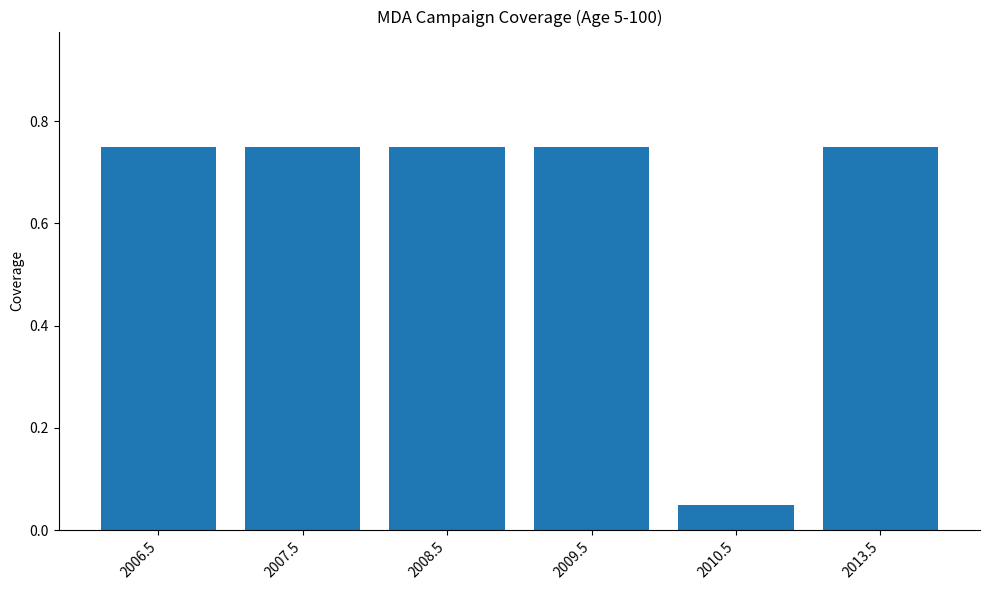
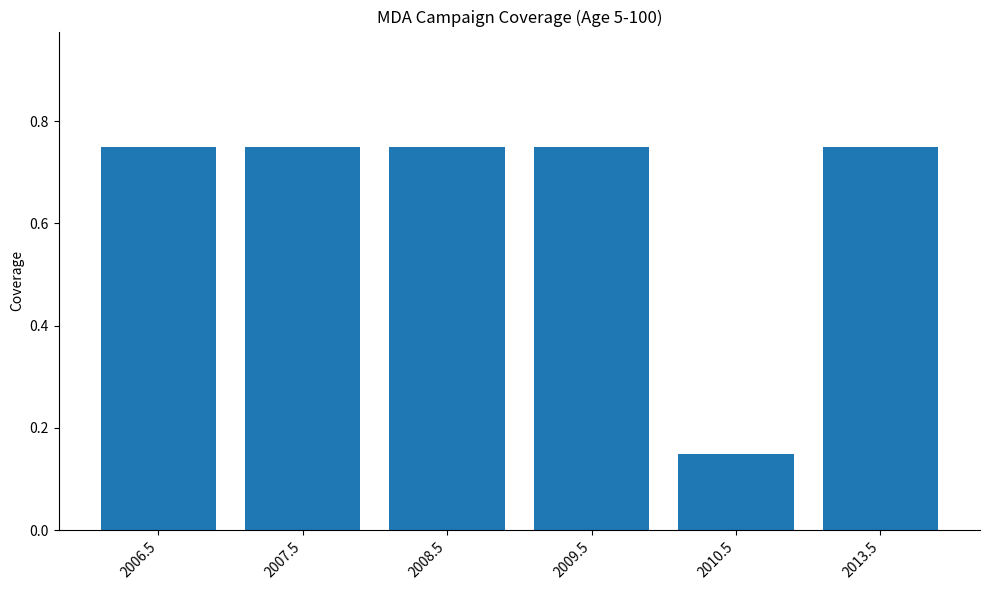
  {
    "2006.5": 0.75,
    "2007.5": 0.75,
    "2008.5": 0.75,
    "2009.5": 0.75,
-   "2010.5": 0.05,
+   "2010.5": 0.15,
    "2013.5": 0.75
  }
